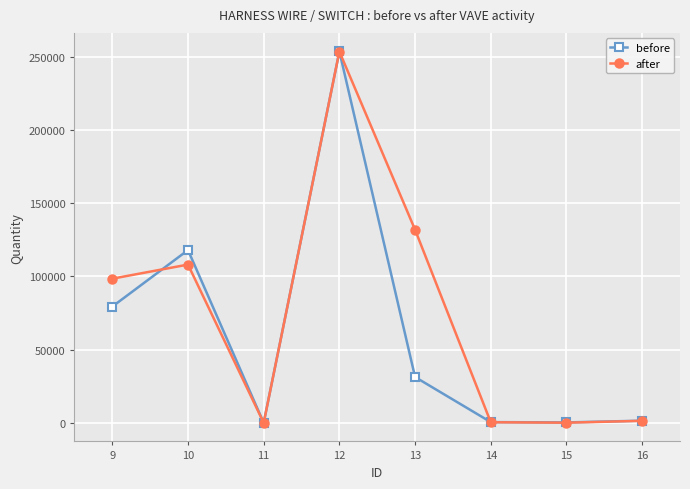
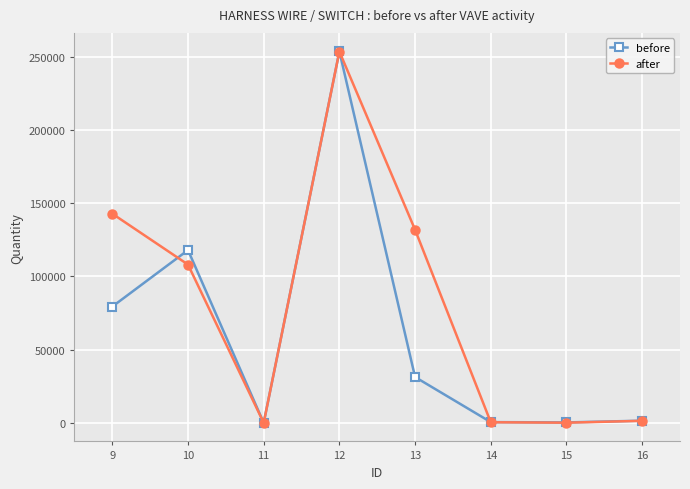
  {
    "before": {
      "9": 79000,
      "10": 118000,
      "13": 31000
    },
    "after": {
-     "9": 98000,
+     "9": 143000,
      "10": 108000,
      "13": 132000
    }
  }
